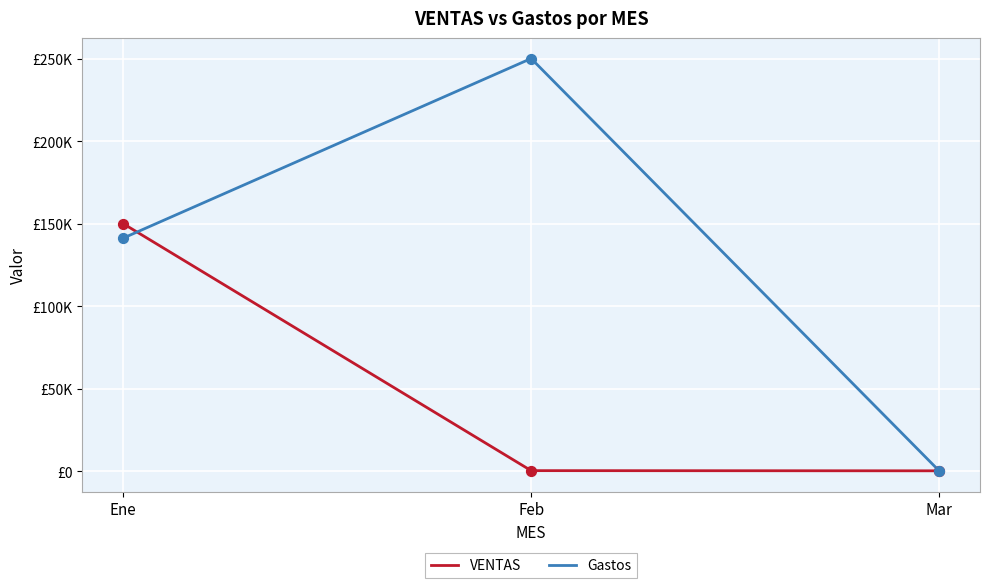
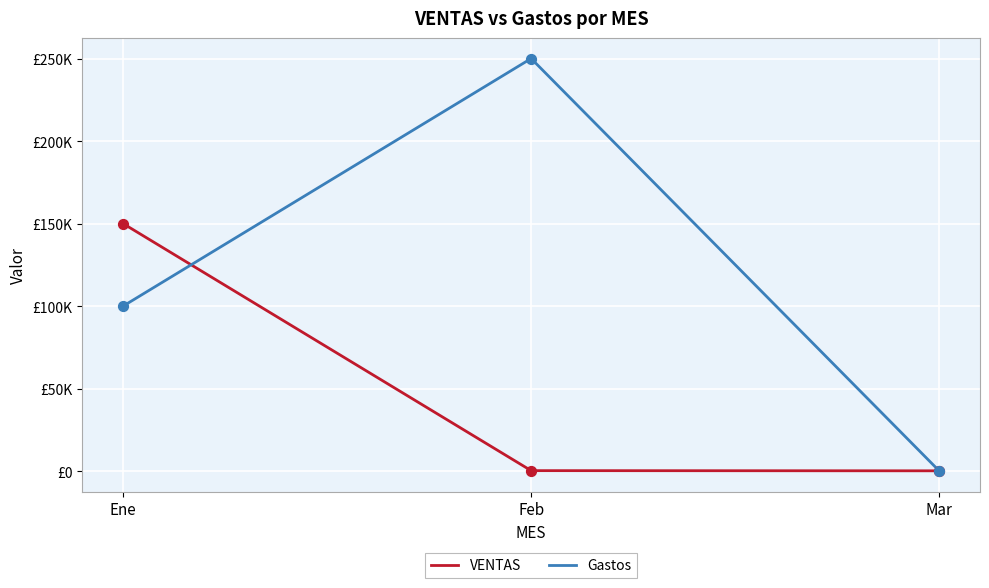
  {
    "VENTAS": {
      "Ene": "£150000",
      "Feb": "£0"
    },
    "Gastos": {
-     "Ene": "£141000",
+     "Ene": "£100000",
      "Feb": "£250000"
    }
  }
